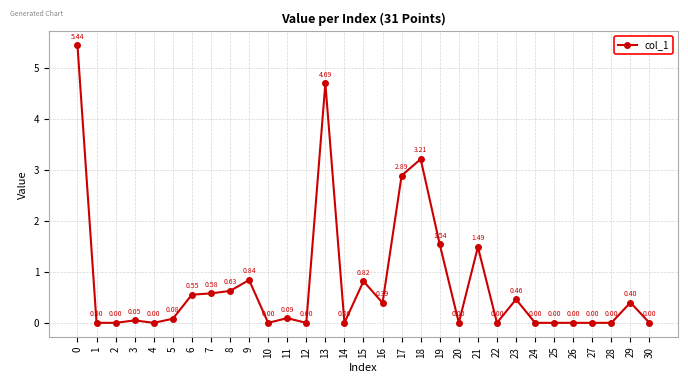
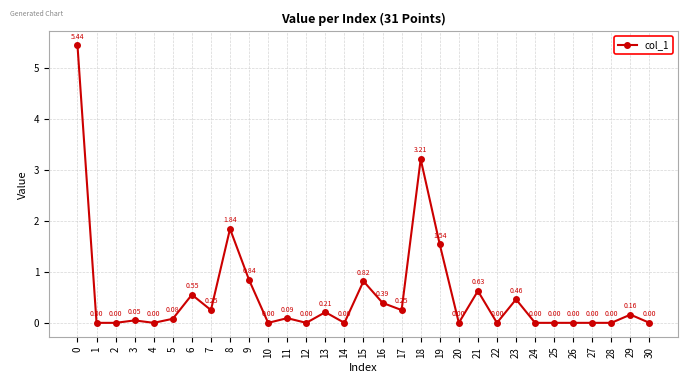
  {
    "0": 5.44,
    "1": 0.00,
    "2": 0.00,
    "3": 0.05,
    "4": 0.00,
    "5": 0.08,
    "6": 0.55,
-   "7": 0.58,
-   "8": 0.63,
+   "7": 0.25,
+   "8": 1.84,
    "9": 0.84,
    "10": 0.00,
    "11": 0.09,
    "12": 0.00,
-   "13": 4.69,
+   "13": 0.21,
    "14": 0.00,
    "15": 0.82,
    "16": 0.39,
-   "17": 2.89,
+   "17": 0.25,
    "18": 3.21,
    "19": 1.54,
    "20": 0.00,
-   "21": 1.49,
+   "21": 0.63,
    "22": 0.00,
    "23": 0.46,
    "24": 0.00,
    "25": 0.00,
    "26": 0.00,
    "27": 0.00,
    "28": 0.00,
-   "29": 0.40,
+   "29": 0.16,
    "30": 0.00
  }
